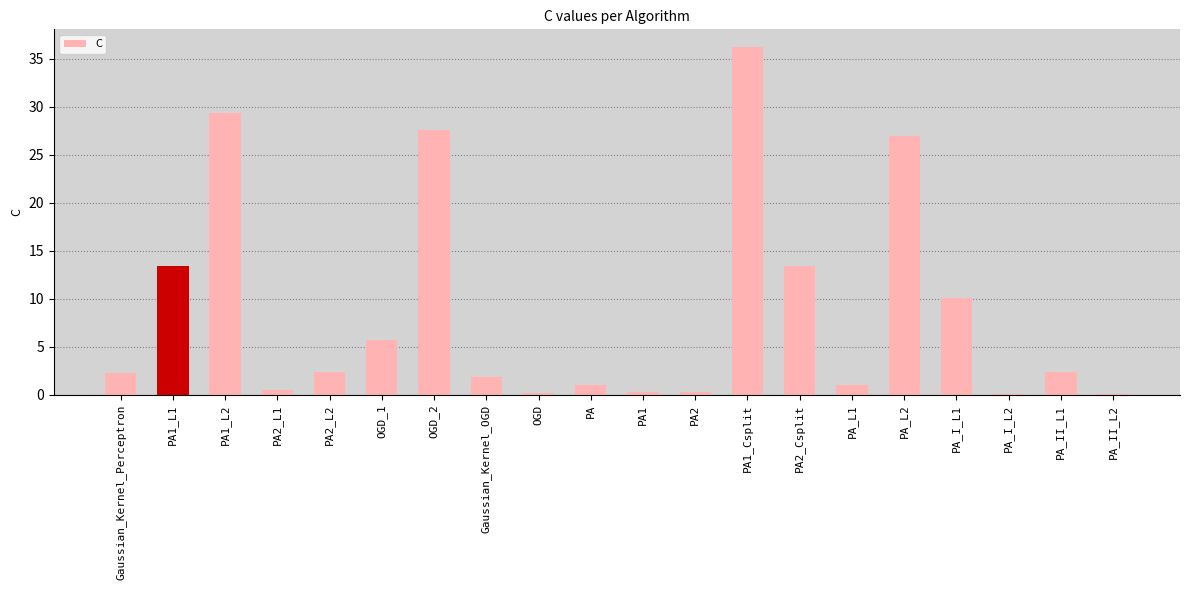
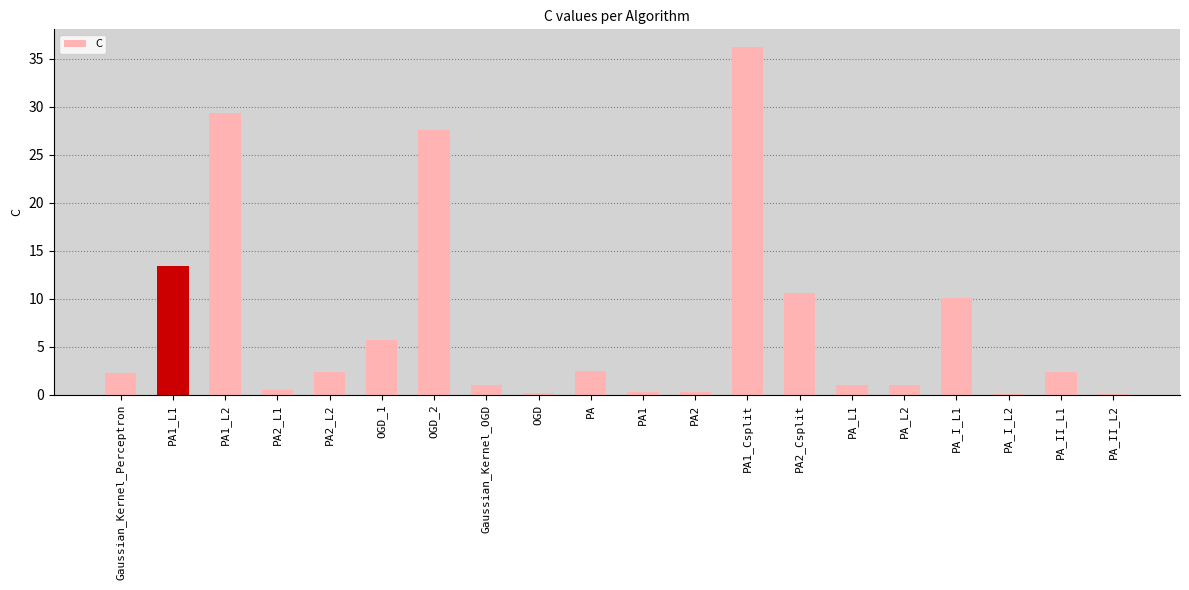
  {
    "Gaussian_Kernel_Perceptron": 2,
    "PA1_L1": 13,
    "PA1_L2": 29,
    "PA2_L1": 0,
    "PA2_L2": 2,
    "OGD_1": 6,
    "OGD_2": 28,
-   "Gaussian_Kernel_OGD": 2,
-   "PA": 1,
+   "Gaussian_Kernel_OGD": 1,
+   "PA": 3,
    "PA1": 0,
    "PA2": 0,
    "PA1_Csplit": 36,
-   "PA2_Csplit": 13,
+   "PA2_Csplit": 11,
    "PA_L1": 1,
-   "PA_L2": 27,
+   "PA_L2": 1,
    "PA_I_L1": 10,
    "PA_II_L1": 2
  }
